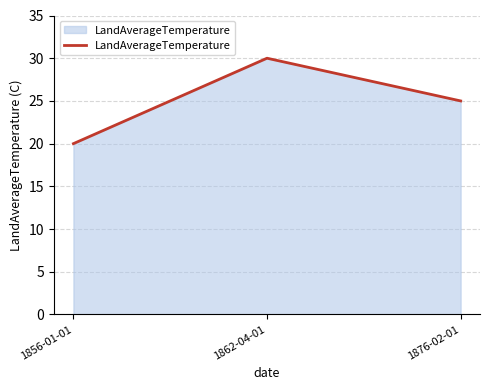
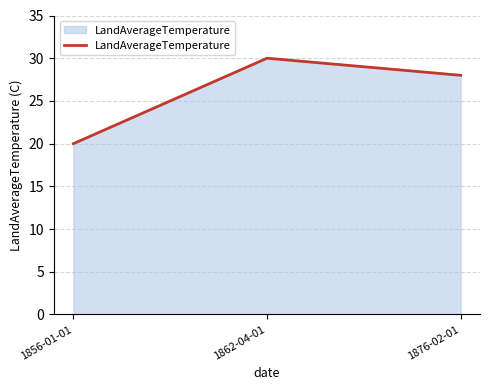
  {
    "1856-01-01": 20,
    "1862-04-01": 30,
-   "1876-02-01": 25
+   "1876-02-01": 28
  }
